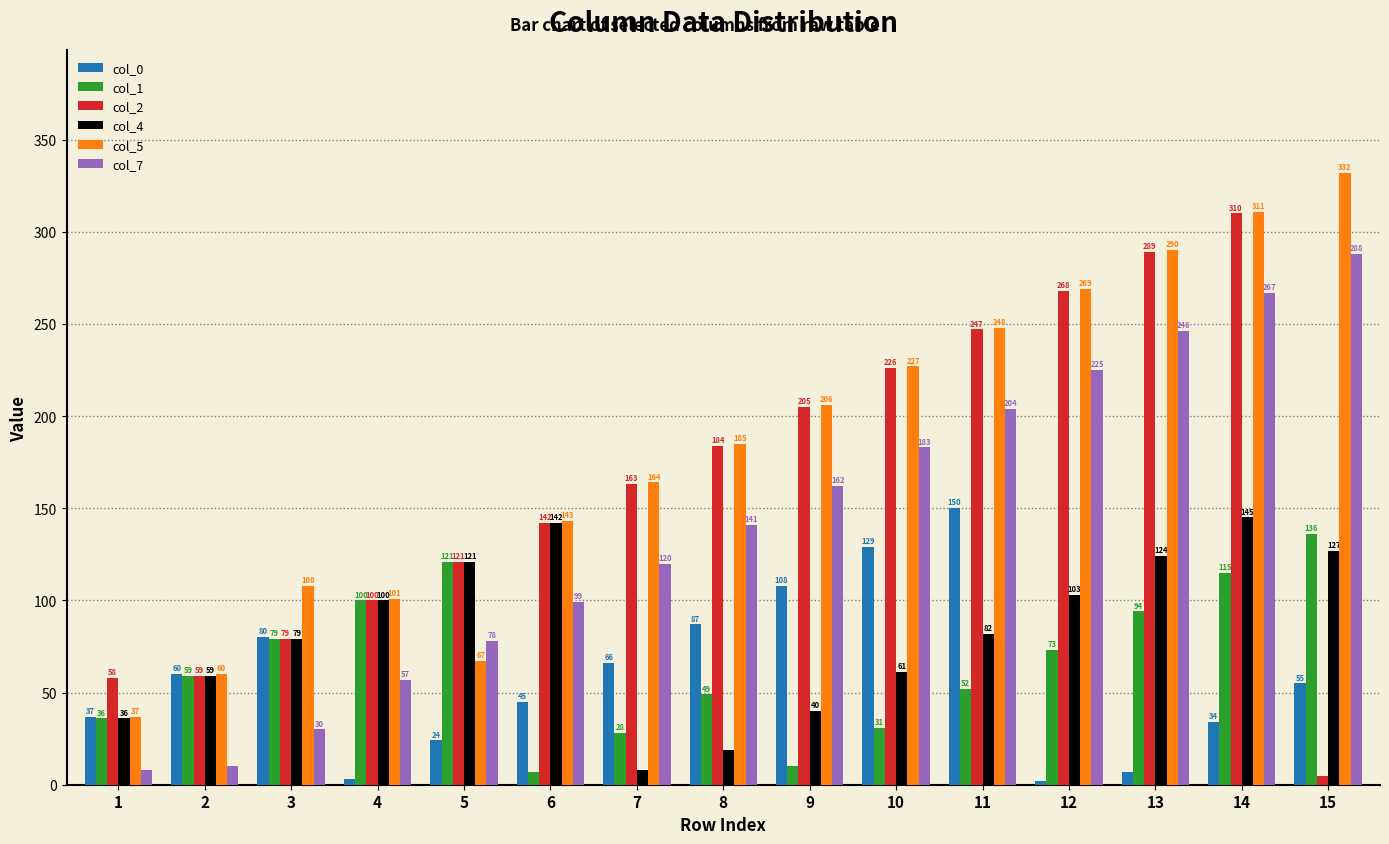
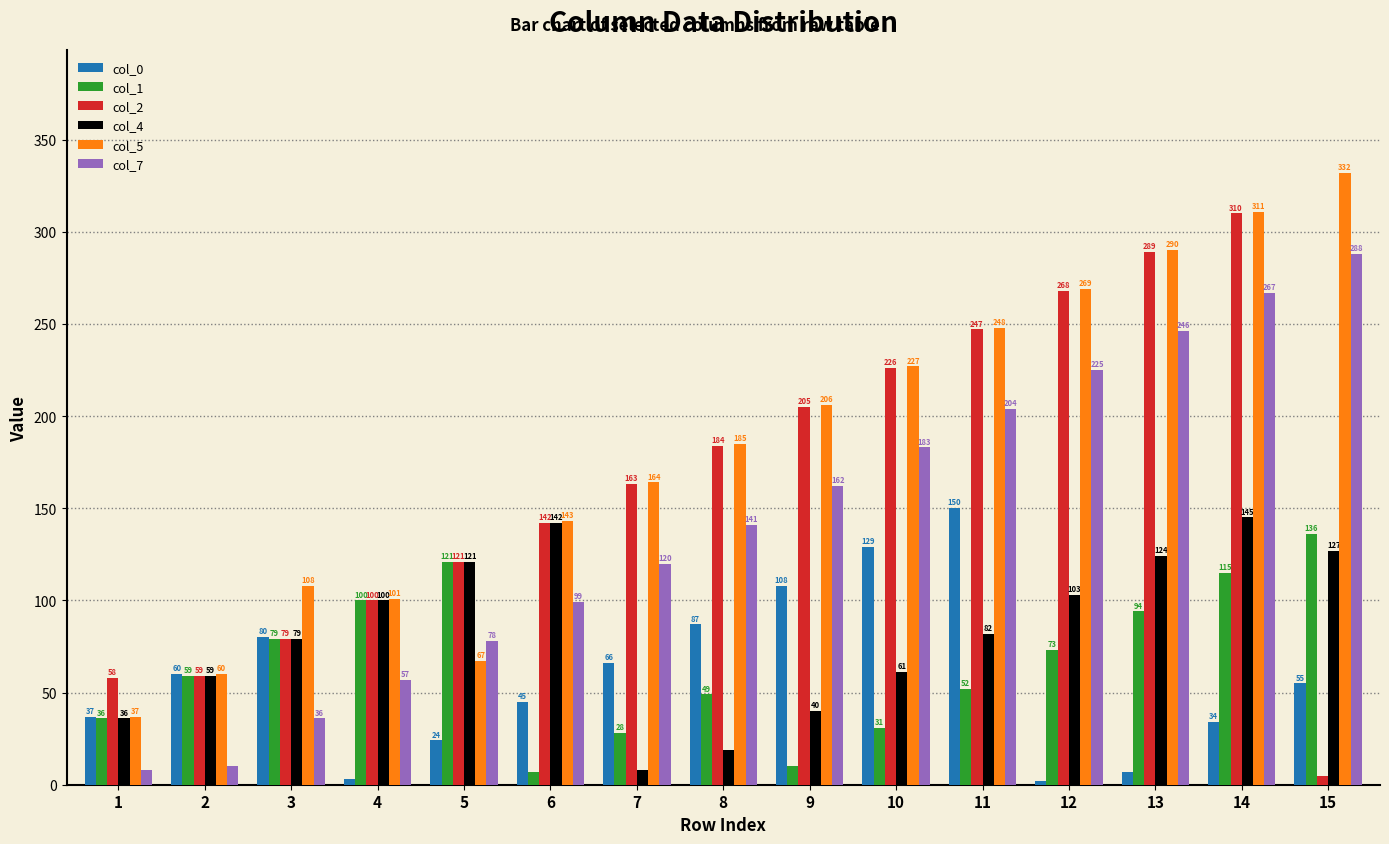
  {
    "col_0": {
      "1": 37,
      "2": 60,
      "3": 80,
      "5": 24,
      "6": 45,
      "7": 66,
      "8": 87,
      "9": 108,
      "10": 129,
      "11": 150,
      "14": 34,
      "15": 55
    },
    "col_1": {
      "1": 36,
      "2": 59,
      "3": 79,
      "7": 28,
      "8": 49,
      "10": 31,
      "11": 52,
      "12": 73,
      "13": 94,
      "14": 115,
      "15": 136
    },
    "col_2": {
      "1": 58,
      "2": 59,
      "3": 79,
      "7": 163,
      "8": 184,
      "9": 205,
      "10": 226,
      "11": 247,
      "12": 268,
      "13": 289,
      "14": 310
    },
    "col_4": {
      "1": 36,
      "2": 59,
      "3": 79,
      "9": 40,
      "10": 61,
      "11": 82,
      "12": 103,
      "13": 124,
      "14": 145,
      "15": 127
    },
    "col_5": {
      "1": 37,
      "2": 60,
      "3": 108,
      "4": 101,
      "5": 67,
      "6": 143,
      "7": 164,
      "8": 185,
      "9": 206,
      "10": 227,
      "11": 248,
      "12": 269,
      "13": 290,
      "14": 311,
      "15": 332
    },
    "col_7": {
-     "3": 30,
+     "3": 36,
      "4": 57,
      "5": 78,
      "6": 99,
      "7": 120,
      "8": 141,
      "9": 162,
      "10": 183,
      "11": 204,
      "12": 225,
      "13": 246,
      "14": 267,
      "15": 288
    }
  }
